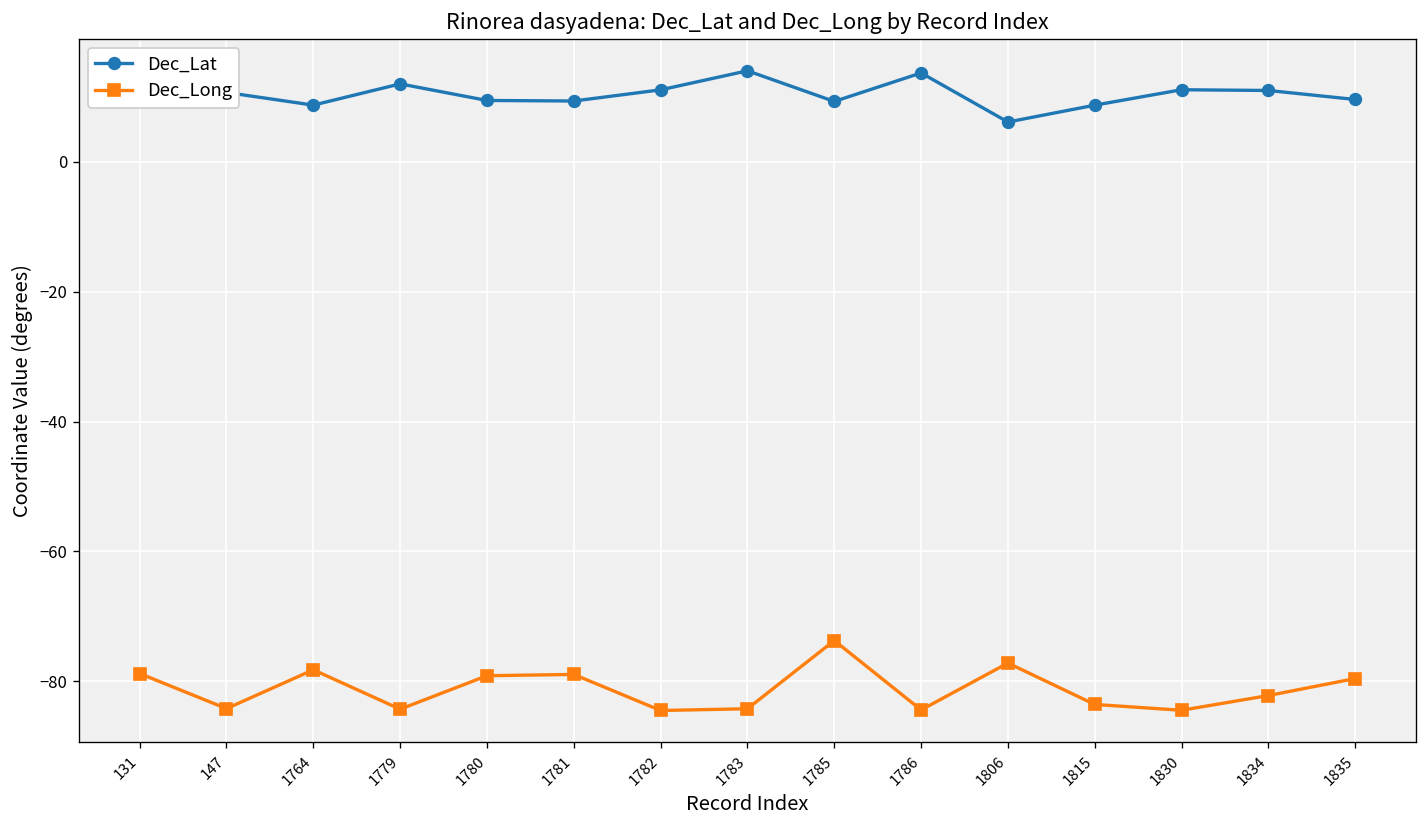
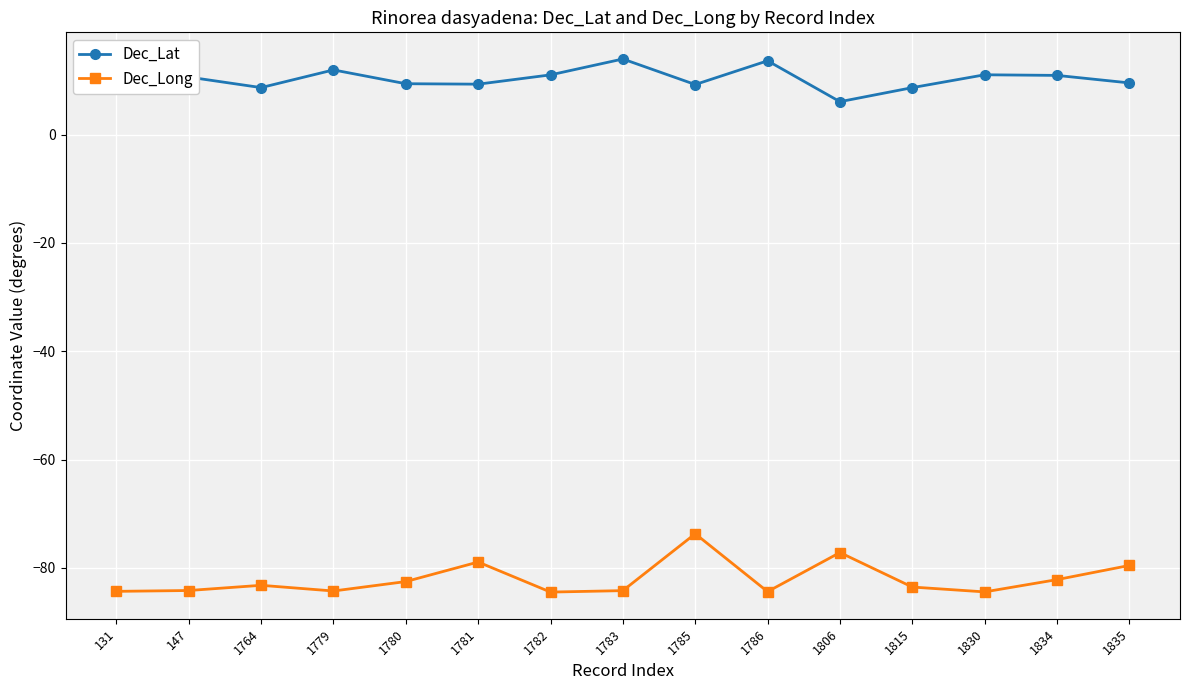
  {
    "Dec_Lat": {
      "1764": 9,
      "1779": 12,
      "1780": 9,
      "1781": 9,
      "1782": 11,
      "1783": 14,
      "1785": 9,
      "1786": 14,
      "1806": 6,
      "1815": 9,
      "1830": 11,
      "1834": 11,
      "1835": 10
    },
    "Dec_Long": {
-     "131": -79,
+     "131": -84,
      "147": -84,
-     "1764": -78,
+     "1764": -83,
      "1779": -84,
-     "1780": -79,
+     "1780": -83,
      "1781": -79,
      "1782": -84,
      "1783": -84,
      "1785": -74,
      "1786": -84,
      "1806": -77,
      "1815": -84,
      "1830": -84,
      "1834": -82,
      "1835": -80
    }
  }
